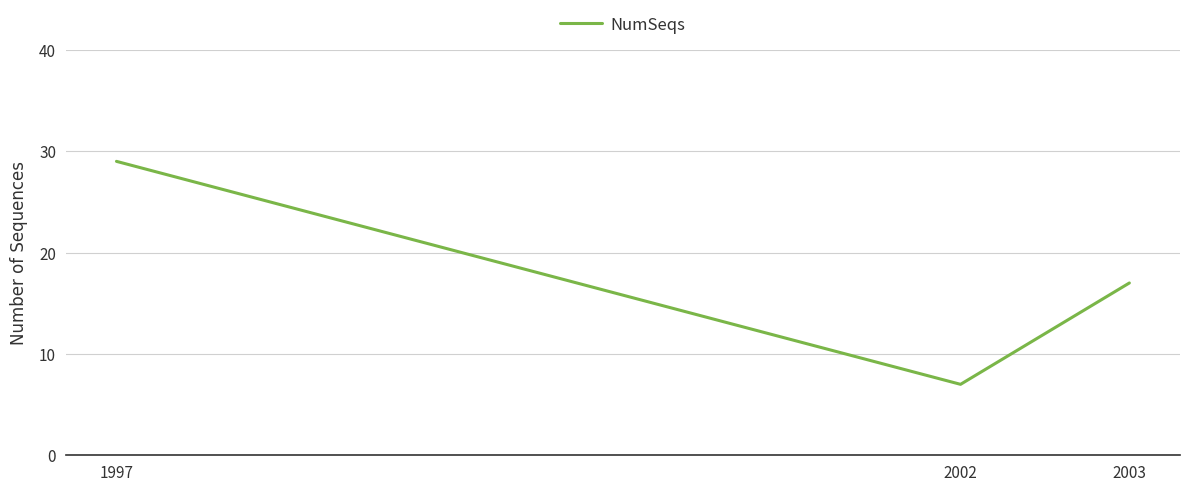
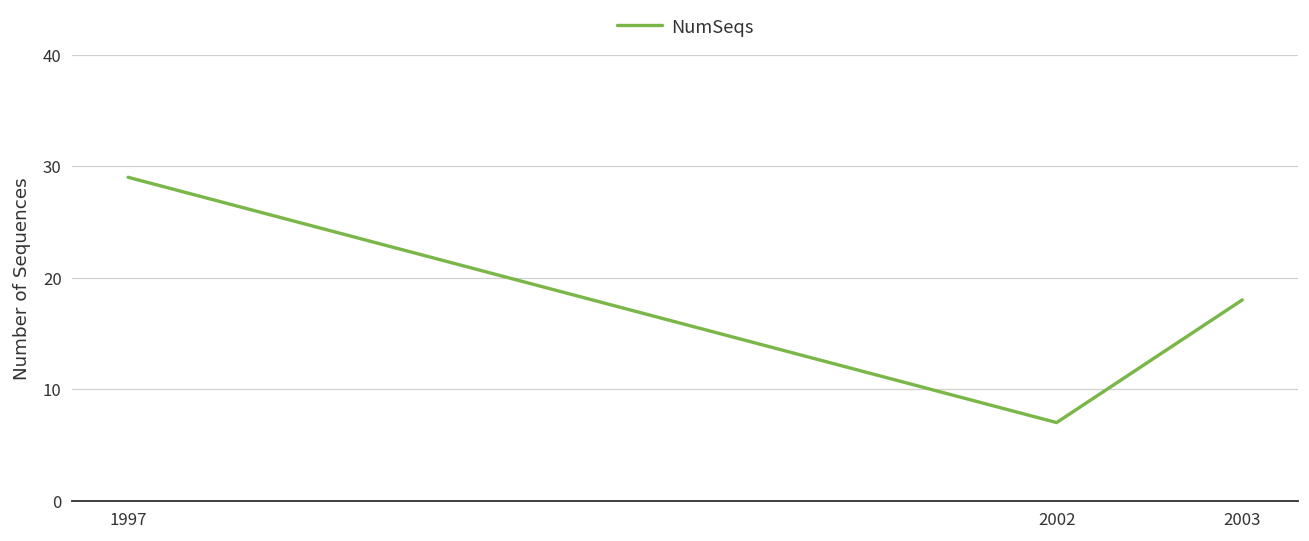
  {
    "1997": 29,
    "2002": 7,
-   "2003": 17
+   "2003": 18
  }
